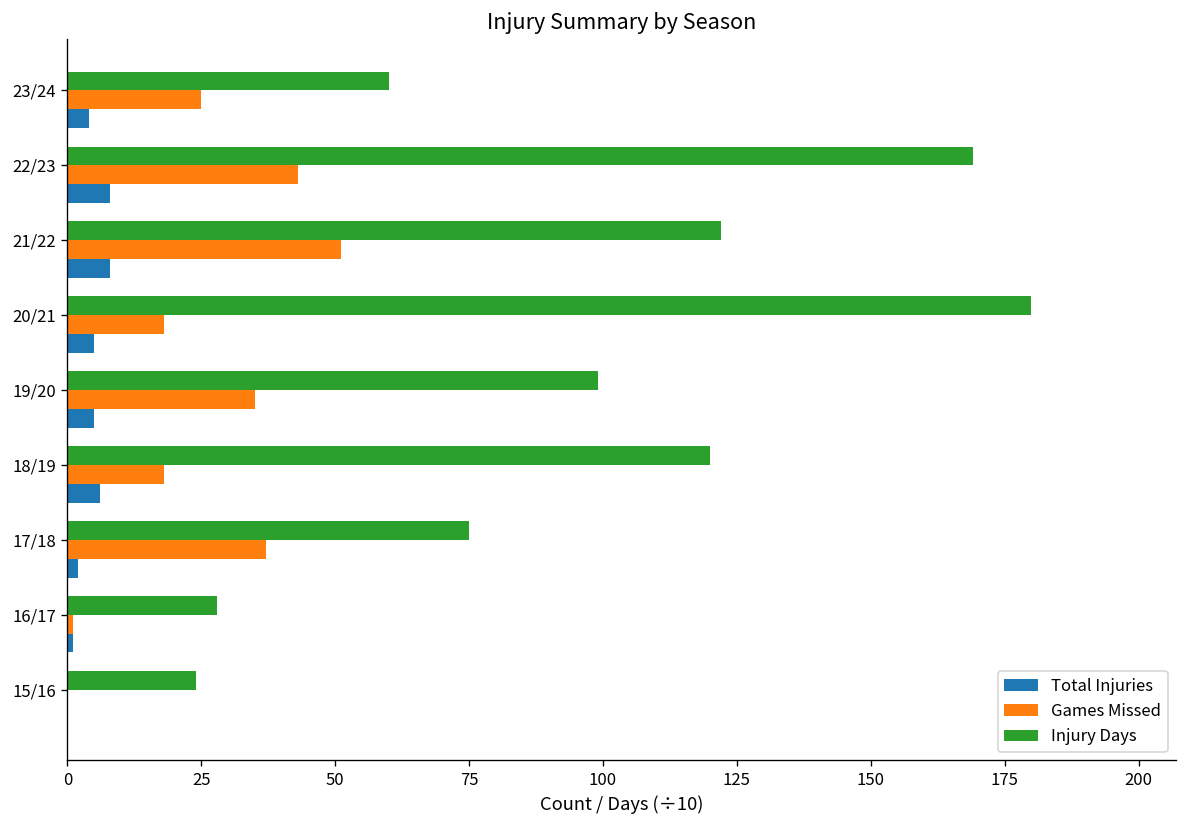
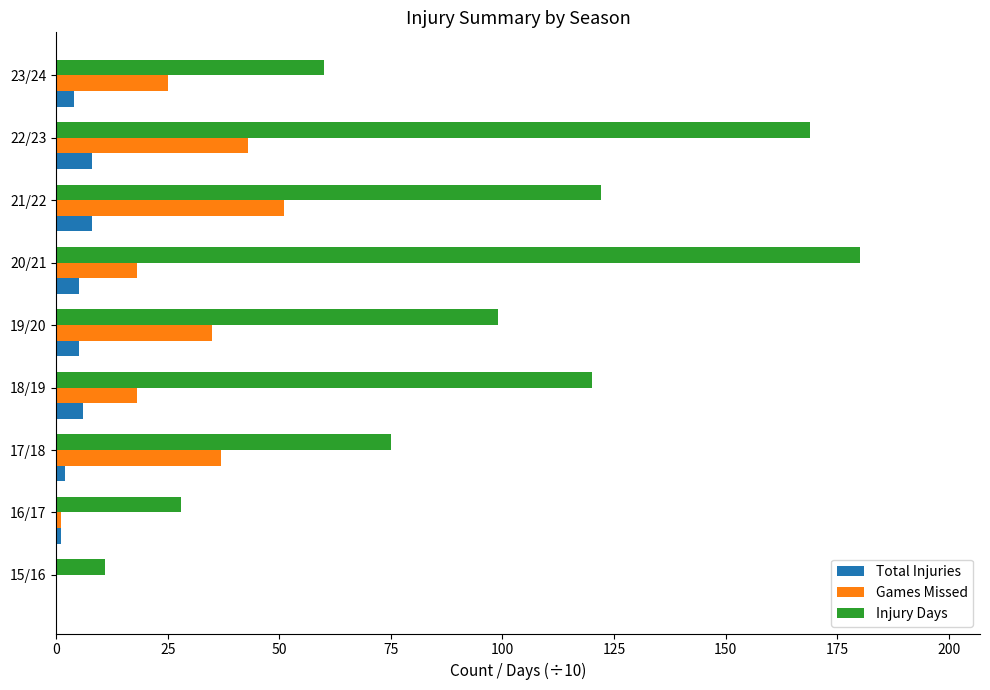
  {
    "Total Injuries": {
      "23/24": 4,
      "22/23": 8,
      "21/22": 8,
      "20/21": 5,
      "19/20": 5,
      "18/19": 6,
      "17/18": 2,
      "16/17": 1,
      "15/16": 0
    },
    "Games Missed": {
      "23/24": 25,
      "22/23": 43,
      "21/22": 51,
      "20/21": 18,
      "19/20": 35,
      "18/19": 18,
      "17/18": 37,
      "16/17": 1,
      "15/16": 0
    },
    "Injury Days": {
      "23/24": 60,
      "22/23": 169,
      "21/22": 122,
      "20/21": 180,
      "19/20": 99,
      "18/19": 120,
      "17/18": 75,
      "16/17": 28,
-     "15/16": 24
+     "15/16": 11
    }
  }
